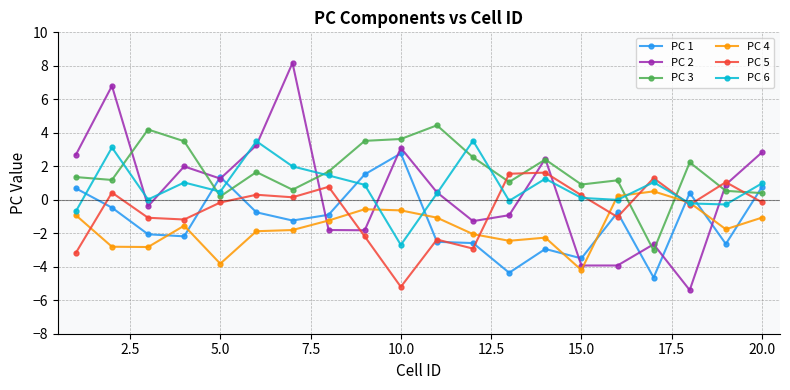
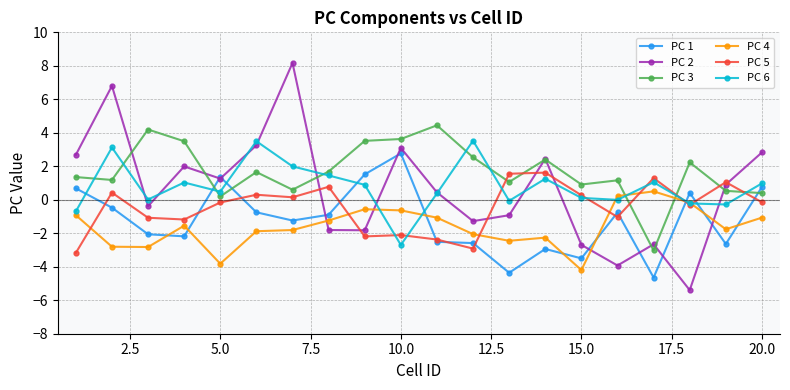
  {
    "PC 2": {
      "10.0": 3.1,
-     "15.0": -3.9,
+     "15.0": -2.7,
      "20.0": 2.8
    },
    "PC 3": {
      "5.0": 0.2,
      "10.0": 3.6,
      "15.0": 0.9,
      "20.0": 0.4
    },
    "PC 4": {
      "5.0": -3.8,
      "10.0": -0.6,
      "15.0": -4.2,
      "20.0": -1.1
    },
    "PC 5": {
      "5.0": -0.2,
-     "10.0": -5.2,
+     "10.0": -2.1,
      "15.0": 0.3,
      "20.0": -0.2
    }
  }
